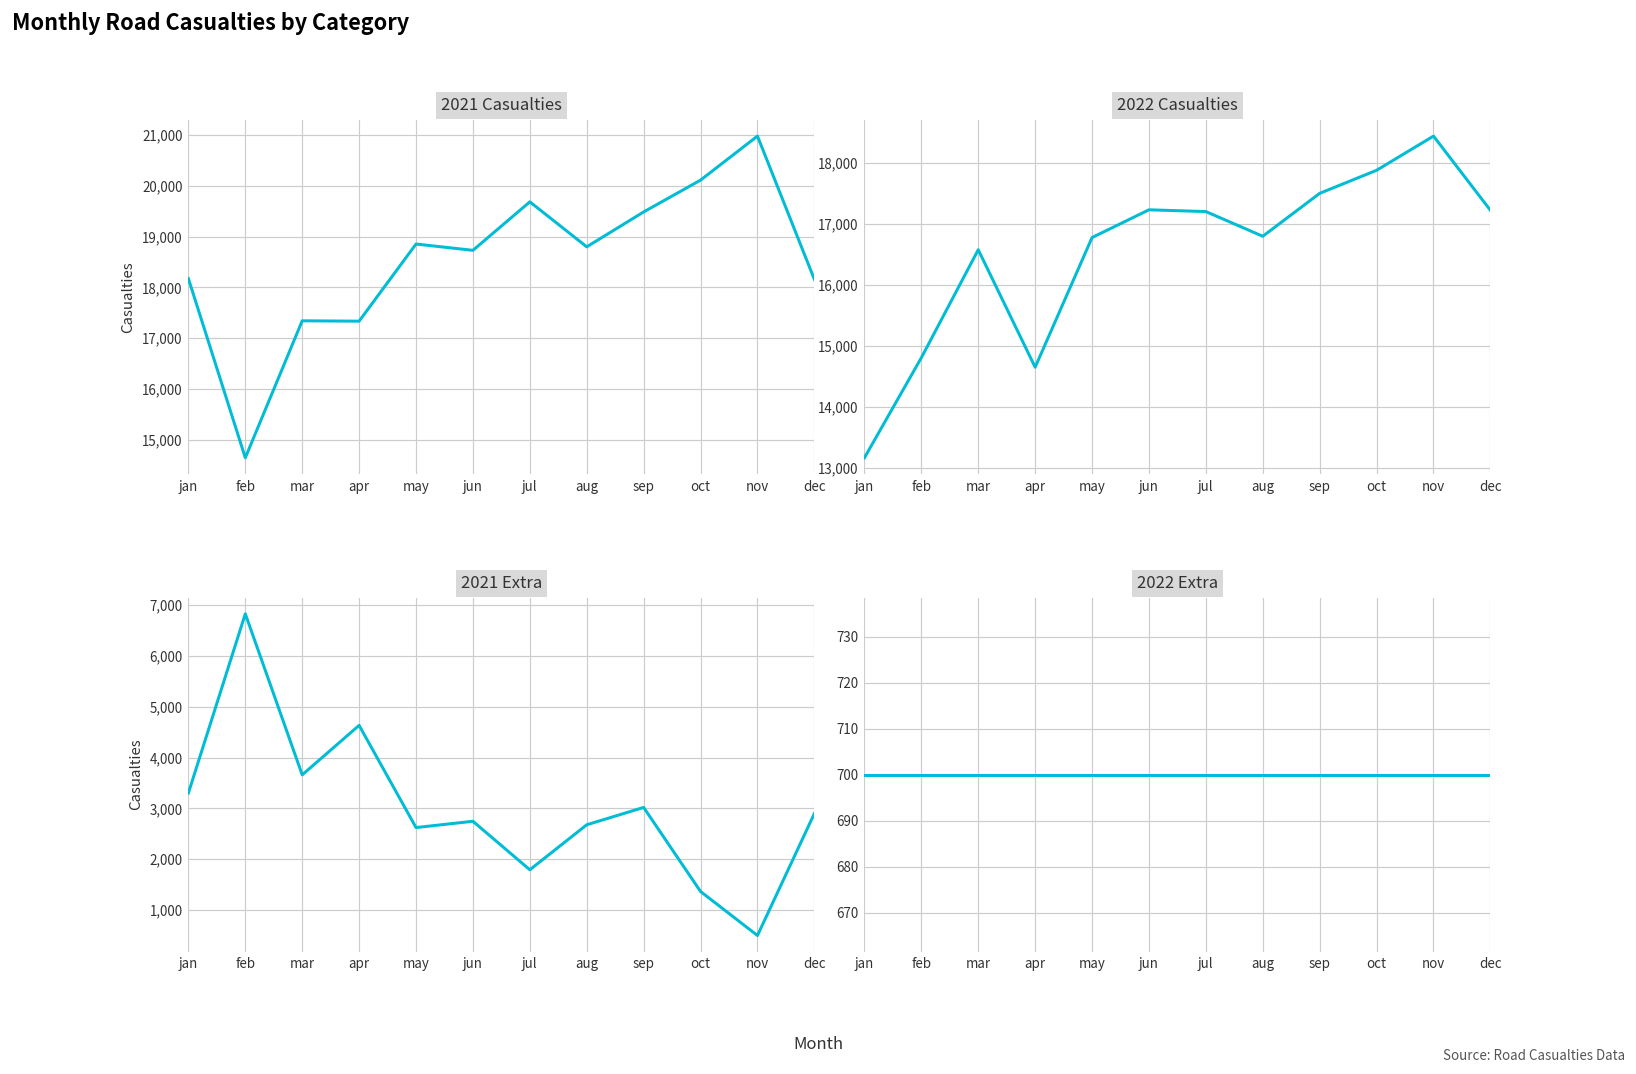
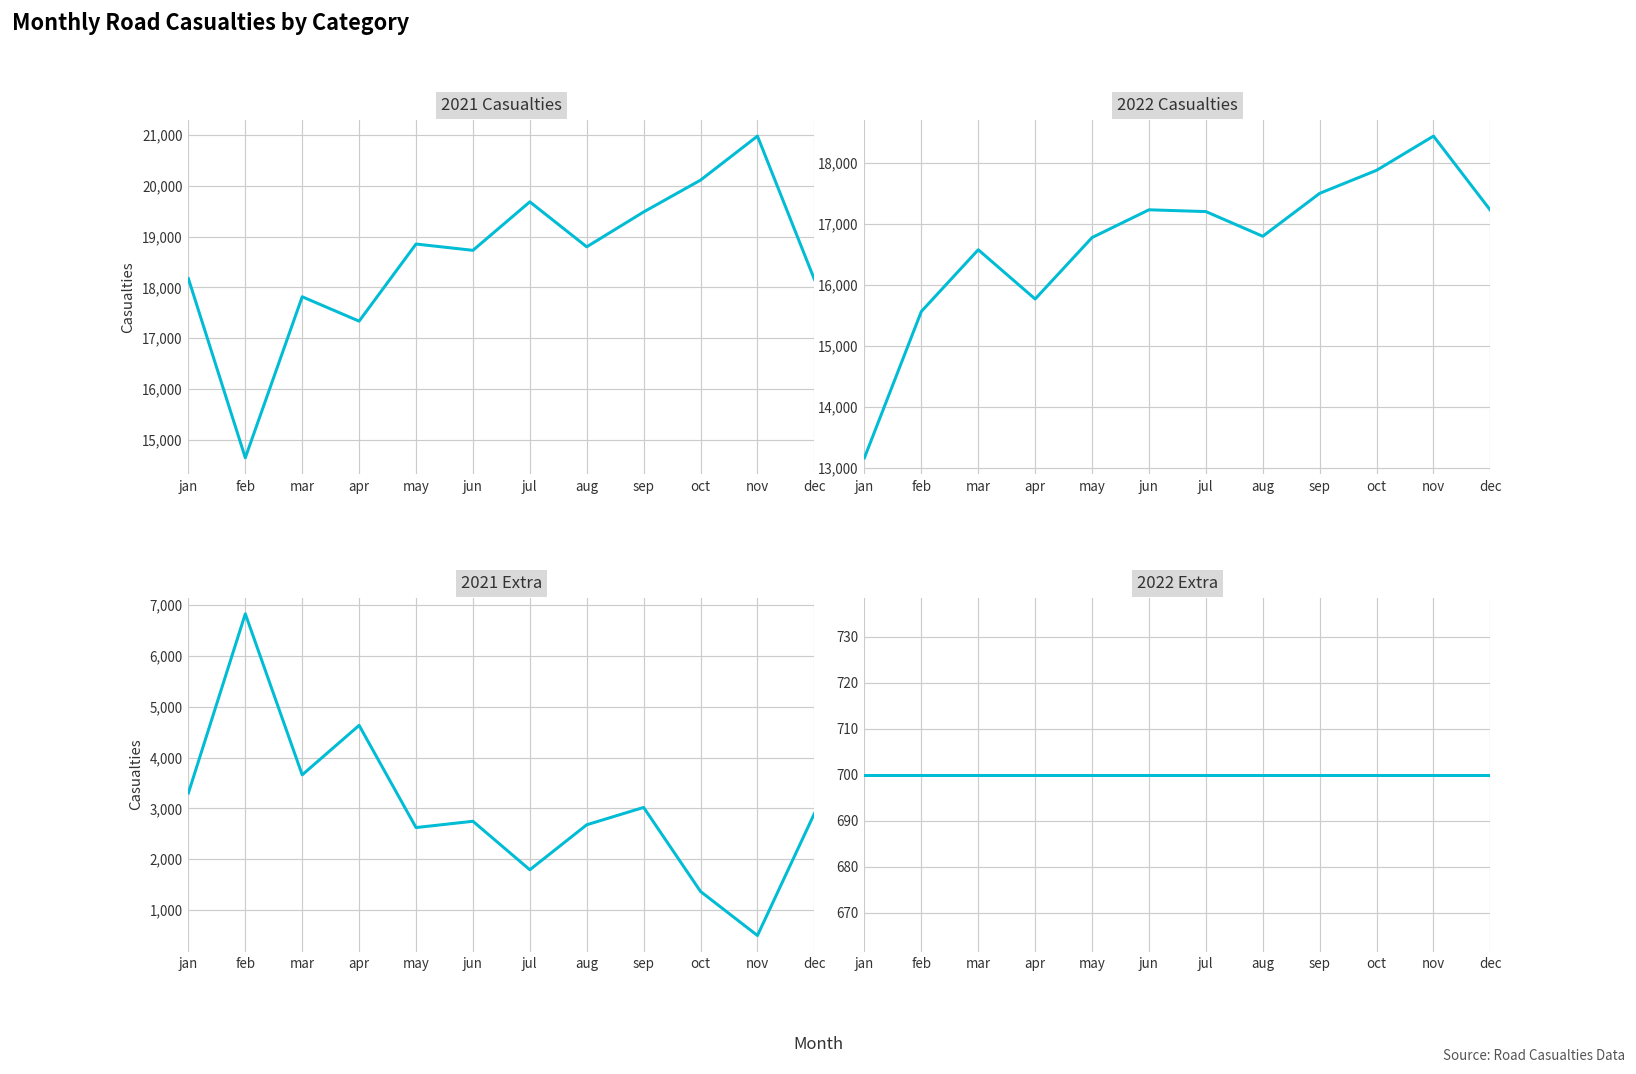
  {
    "2021 Casualties": {
      "jan": "18,200",
      "feb": "14,600",
-     "mar": "17,300",
+     "mar": "17,800",
      "apr": "17,300",
      "may": "18,900",
      "jun": "18,700",
      "jul": "19,700",
      "aug": "18,800",
      "sep": "19,500",
      "oct": "20,100",
      "nov": "21,000",
      "dec": "18,200"
    },
    "2022 Casualties": {
      "jan": "13,200",
-     "feb": "14,800",
+     "feb": "15,600",
      "mar": "16,600",
-     "apr": "14,600",
+     "apr": "15,800",
      "may": "16,800",
      "jun": "17,200",
      "jul": "17,200",
      "aug": "16,800",
      "sep": "17,500",
      "oct": "17,900",
      "nov": "18,400",
      "dec": "17,200"
    },
    "2021 Extra": {
      "jan": "3,300",
      "feb": "6,800",
      "mar": "3,700",
      "apr": "4,600",
      "may": "2,600",
      "jun": "2,700",
      "jul": "1,800",
      "aug": "2,700",
      "sep": "3,000",
      "oct": "1,400",
      "nov": "500",
      "dec": "2,900"
    },
    "2022 Extra": {
      "jan": "700",
      "feb": "700",
      "mar": "700",
      "apr": "700",
      "may": "700",
      "jun": "700",
      "jul": "700",
      "aug": "700",
      "sep": "700",
      "oct": "700",
      "nov": "700",
      "dec": "700"
    }
  }
